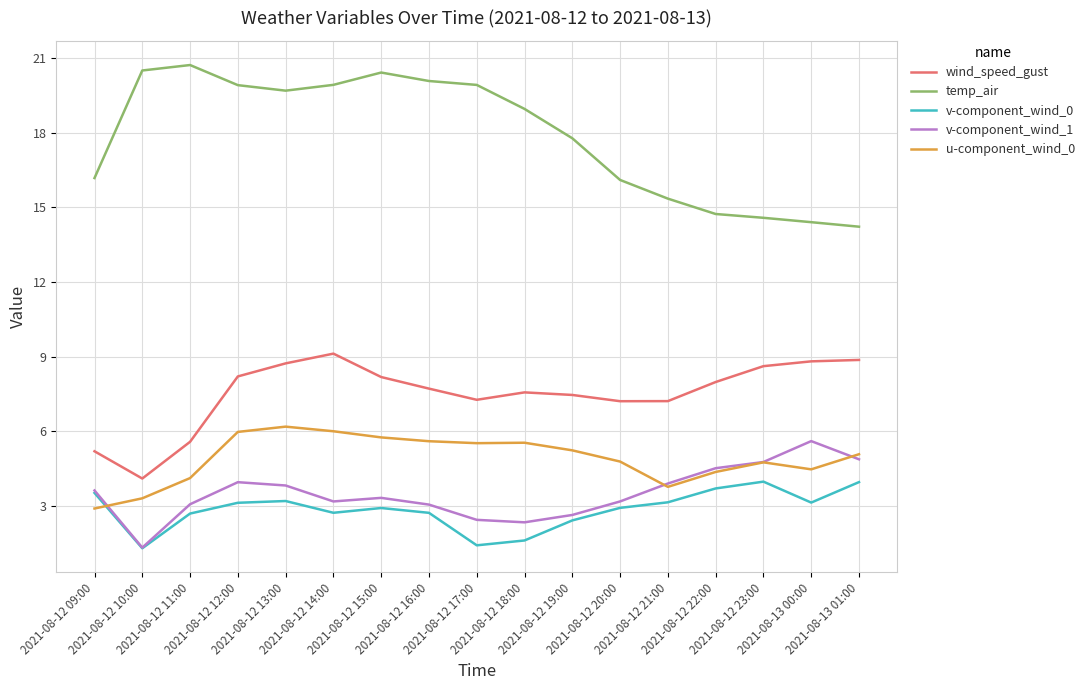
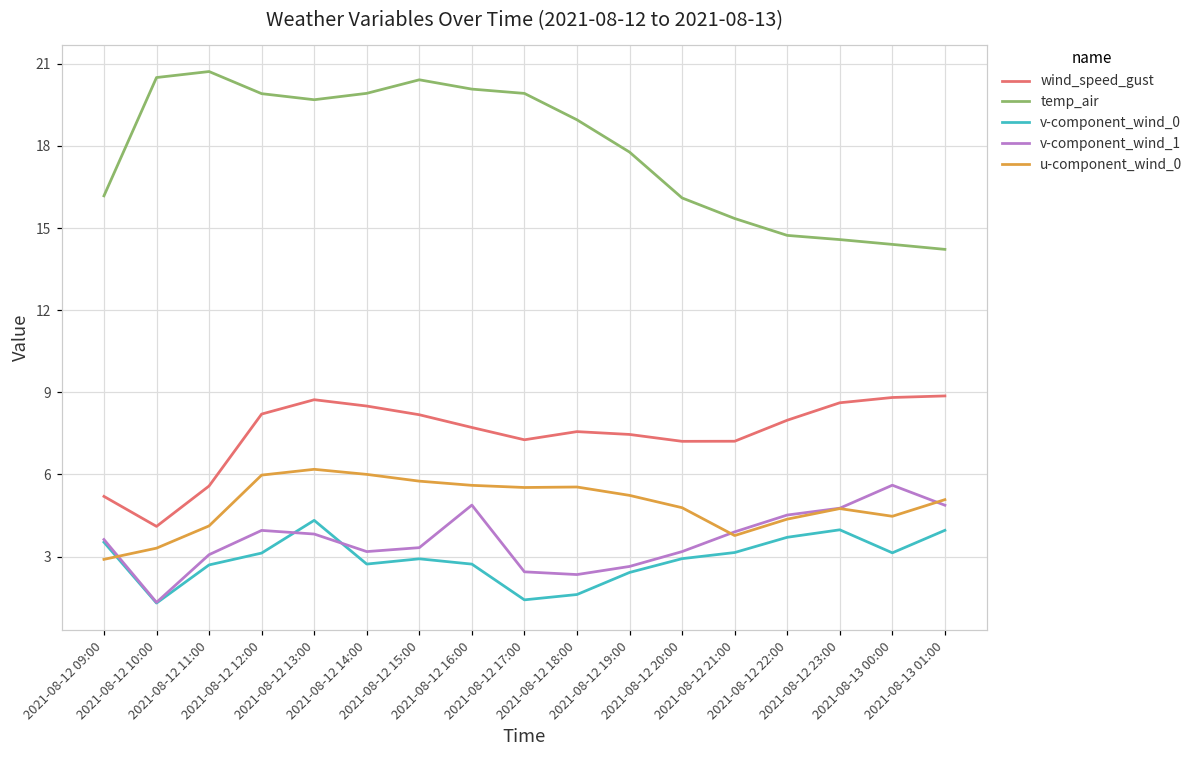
  {
    "wind_speed_gust": {
      "2021-08-12 09:00": 5.2,
      "2021-08-12 10:00": 4.1,
      "2021-08-12 11:00": 5.6,
      "2021-08-12 12:00": 8.2,
      "2021-08-12 13:00": 8.7,
-     "2021-08-12 14:00": 9.1,
+     "2021-08-12 14:00": 8.5,
      "2021-08-12 15:00": 8.2,
      "2021-08-12 16:00": 7.7,
      "2021-08-12 17:00": 7.3,
      "2021-08-12 18:00": 7.6,
      "2021-08-12 19:00": 7.5,
      "2021-08-12 20:00": 7.2,
      "2021-08-12 21:00": 7.2,
      "2021-08-12 22:00": 8.0,
      "2021-08-12 23:00": 8.6,
      "2021-08-13 00:00": 8.8,
      "2021-08-13 01:00": 8.9
    },
    "temp_air": {
      "2021-08-12 09:00": 16.2,
      "2021-08-12 10:00": 20.5,
      "2021-08-12 11:00": 20.7,
      "2021-08-12 12:00": 19.9,
      "2021-08-12 13:00": 19.7,
      "2021-08-12 14:00": 19.9,
      "2021-08-12 15:00": 20.4,
      "2021-08-12 16:00": 20.1,
      "2021-08-12 17:00": 19.9,
      "2021-08-12 18:00": 19.0,
      "2021-08-12 19:00": 17.8,
      "2021-08-12 20:00": 16.1,
      "2021-08-12 21:00": 15.3,
      "2021-08-12 22:00": 14.7,
      "2021-08-12 23:00": 14.6,
      "2021-08-13 00:00": 14.4,
      "2021-08-13 01:00": 14.2
    },
    "v-component_wind_0": {
      "2021-08-12 11:00": 2.7,
      "2021-08-12 12:00": 3.1,
-     "2021-08-12 13:00": 3.2,
+     "2021-08-12 13:00": 4.3,
      "2021-08-12 14:00": 2.7,
      "2021-08-12 15:00": 2.9,
      "2021-08-12 16:00": 2.7,
      "2021-08-12 17:00": 1.4,
      "2021-08-12 18:00": 1.6,
      "2021-08-12 19:00": 2.4,
      "2021-08-12 20:00": 2.9,
      "2021-08-12 21:00": 3.1,
      "2021-08-12 22:00": 3.7,
      "2021-08-12 23:00": 4.0,
      "2021-08-13 00:00": 3.1,
      "2021-08-13 01:00": 4.0
    },
    "v-component_wind_1": {
      "2021-08-12 11:00": 3.1,
      "2021-08-12 12:00": 4.0,
      "2021-08-12 13:00": 3.8,
      "2021-08-12 14:00": 3.2,
      "2021-08-12 15:00": 3.3,
-     "2021-08-12 16:00": 3.1,
+     "2021-08-12 16:00": 4.9,
      "2021-08-12 17:00": 2.4,
      "2021-08-12 18:00": 2.3,
      "2021-08-12 19:00": 2.6,
      "2021-08-12 20:00": 3.2,
      "2021-08-12 21:00": 3.9,
      "2021-08-12 22:00": 4.5,
      "2021-08-13 00:00": 5.6,
      "2021-08-13 01:00": 4.9
    },
    "u-component_wind_0": {
      "2021-08-12 09:00": 2.9,
      "2021-08-12 10:00": 3.3,
      "2021-08-12 11:00": 4.1,
      "2021-08-12 12:00": 6.0,
      "2021-08-12 13:00": 6.2,
      "2021-08-12 14:00": 6.0,
      "2021-08-12 15:00": 5.8,
      "2021-08-12 16:00": 5.6,
      "2021-08-12 17:00": 5.5,
      "2021-08-12 18:00": 5.5,
      "2021-08-12 19:00": 5.2,
      "2021-08-12 20:00": 4.8,
      "2021-08-12 21:00": 3.8,
      "2021-08-12 22:00": 4.4,
      "2021-08-13 00:00": 4.5,
      "2021-08-13 01:00": 5.1
    }
  }
